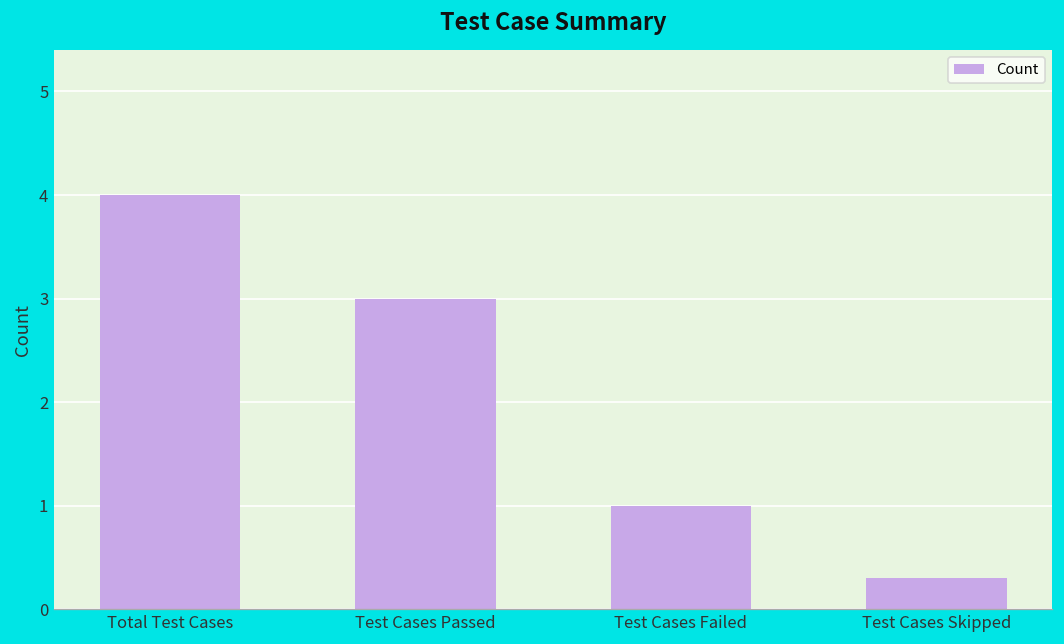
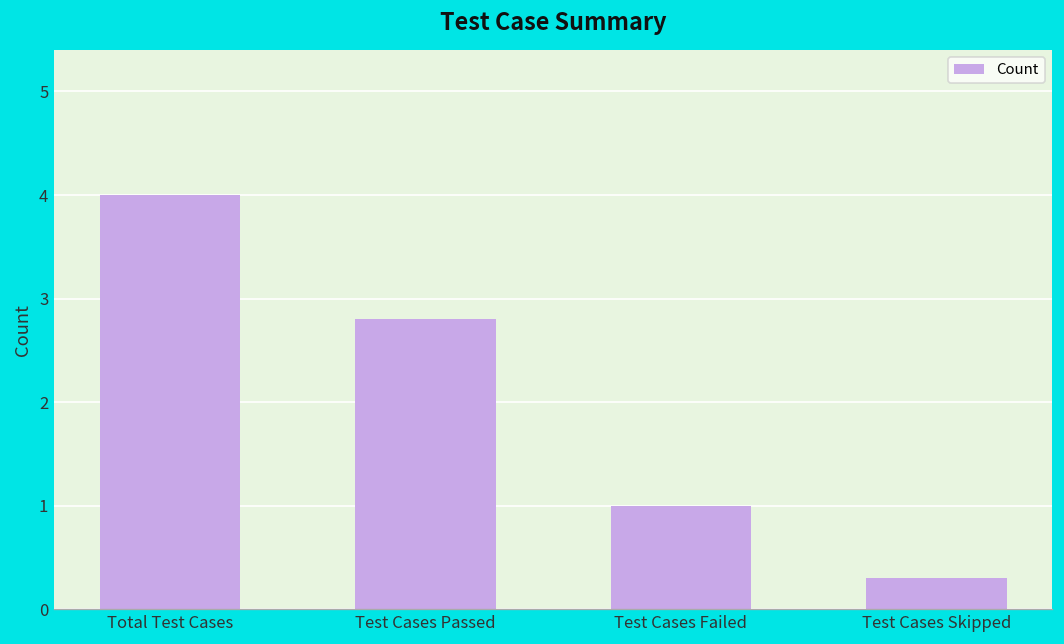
  {
    "Total Test Cases": 4.0,
-   "Test Cases Passed": 3.0,
+   "Test Cases Passed": 2.8,
    "Test Cases Failed": 1.0,
    "Test Cases Skipped": 0.3
  }
